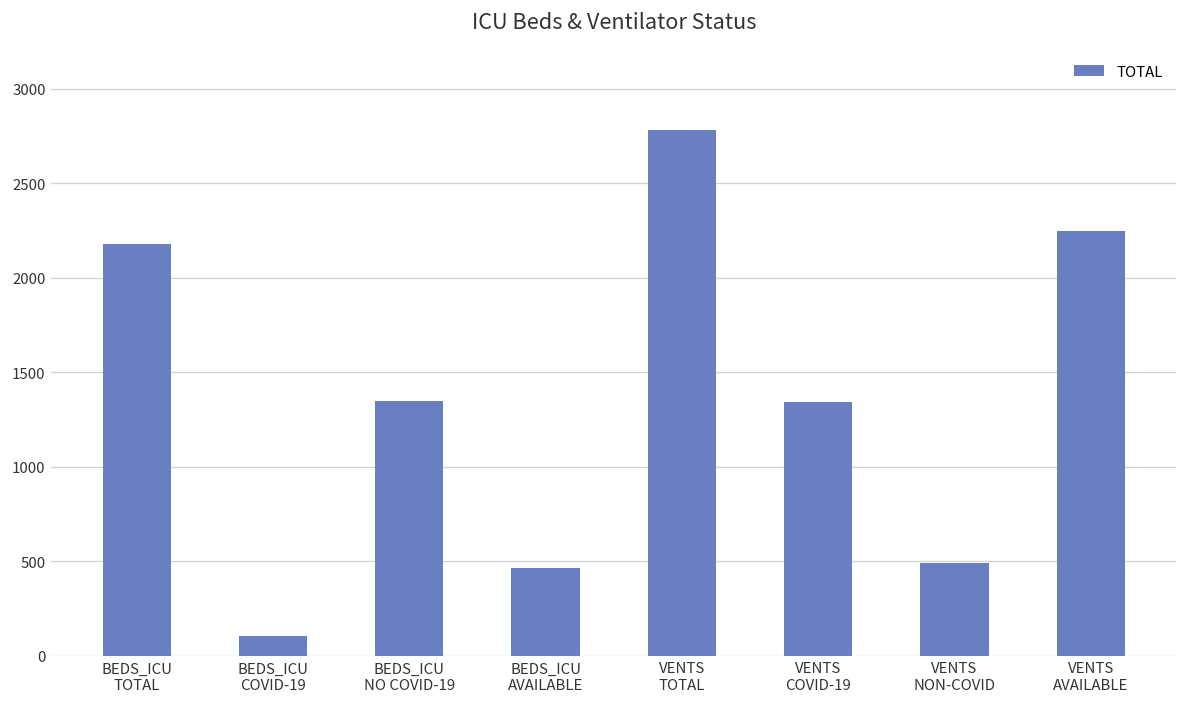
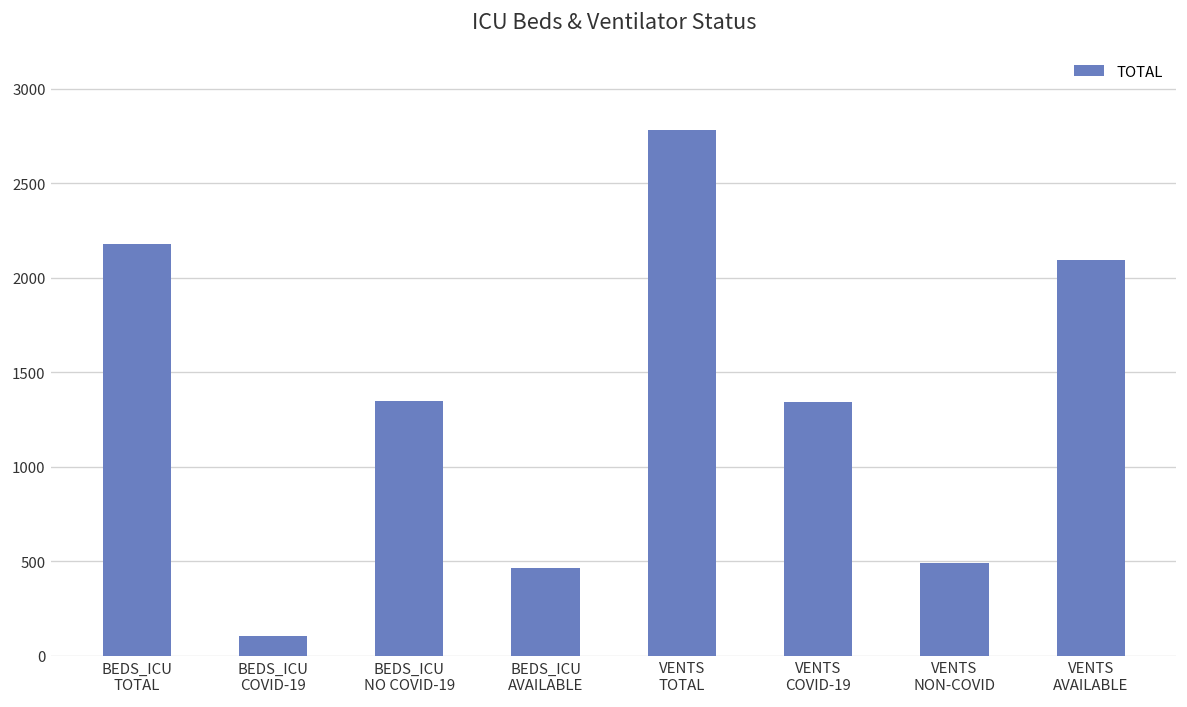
  {
    "BEDS_ICU TOTAL": 2180,
    "BEDS_ICU COVID-19": 100,
    "BEDS_ICU NO COVID-19": 1350,
    "BEDS_ICU AVAILABLE": 460,
    "VENTS TOTAL": 2780,
    "VENTS COVID-19": 1340,
    "VENTS NON-COVID": 490,
-   "VENTS AVAILABLE": 2250
+   "VENTS AVAILABLE": 2090
  }
